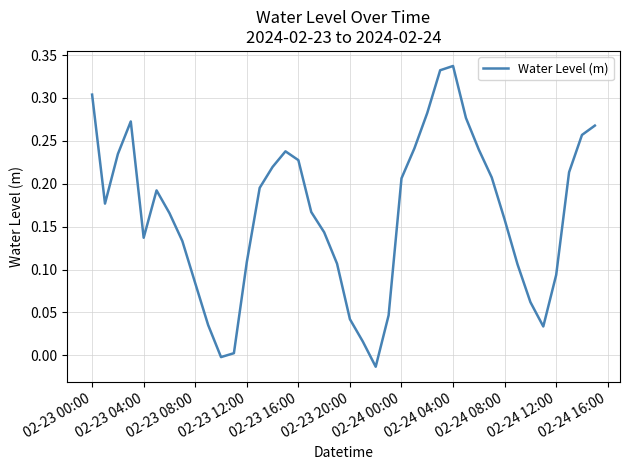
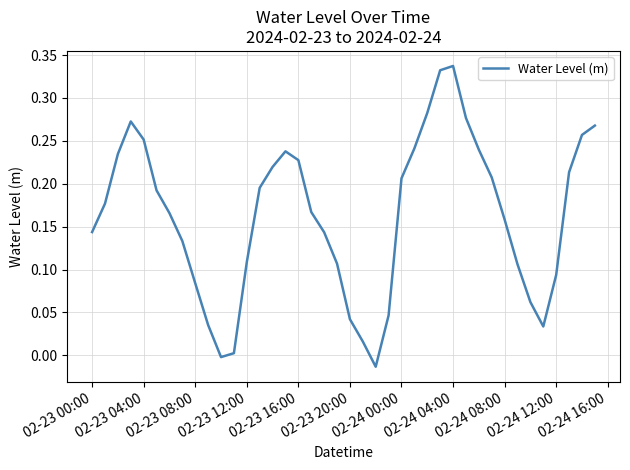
  {
-   "02-23 00:00": 0.30,
-   "02-23 04:00": 0.14,
+   "02-23 00:00": 0.14,
+   "02-23 04:00": 0.25,
    "02-23 08:00": 0.08,
    "02-23 12:00": 0.11,
    "02-23 16:00": 0.23,
    "02-23 20:00": 0.04,
    "02-24 00:00": 0.21,
    "02-24 04:00": 0.34,
    "02-24 08:00": 0.16,
    "02-24 12:00": 0.09
  }
